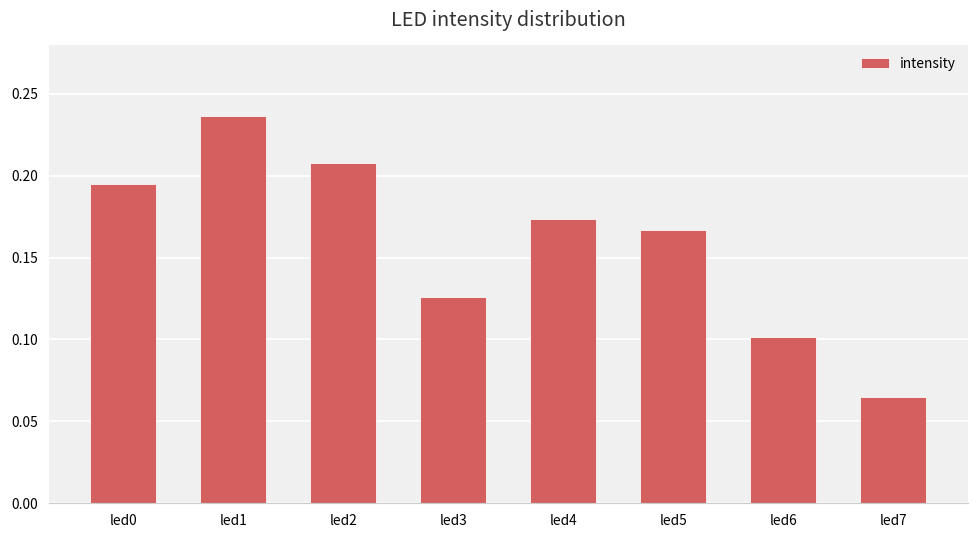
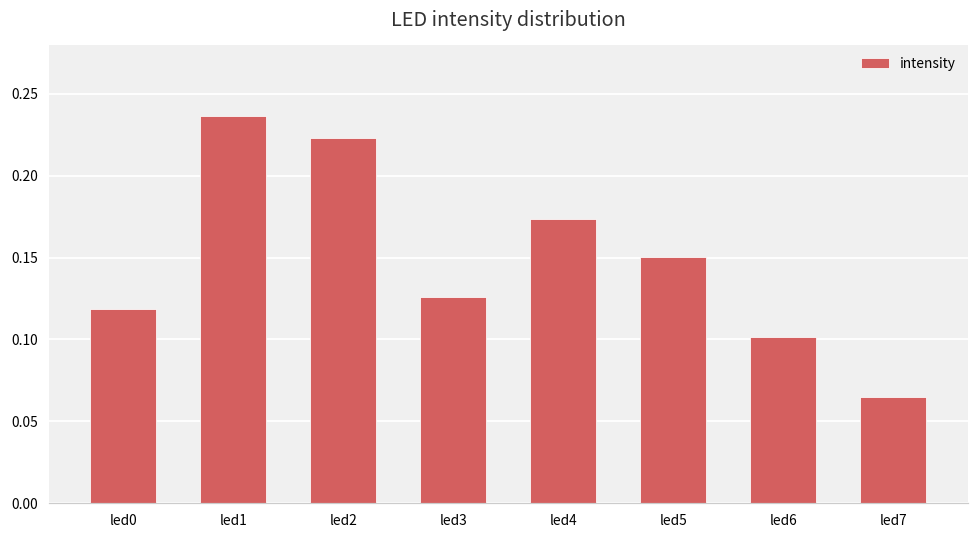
  {
-   "led0": 0.195,
+   "led0": 0.118,
    "led1": 0.236,
-   "led2": 0.208,
+   "led2": 0.223,
    "led3": 0.126,
    "led4": 0.174,
-   "led5": 0.167,
+   "led5": 0.150,
    "led6": 0.101,
    "led7": 0.065
  }
